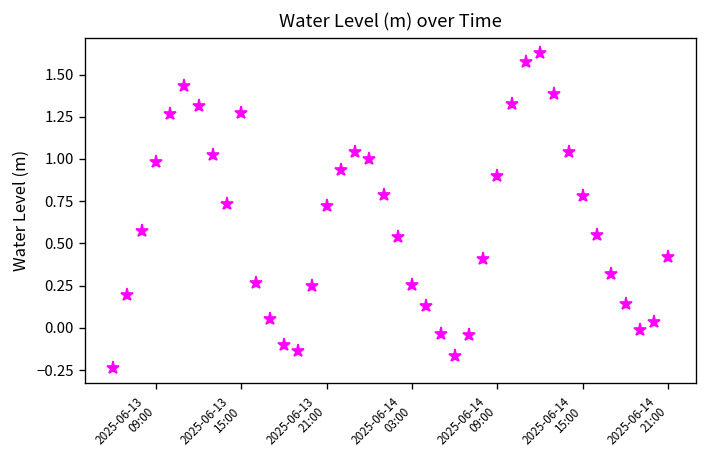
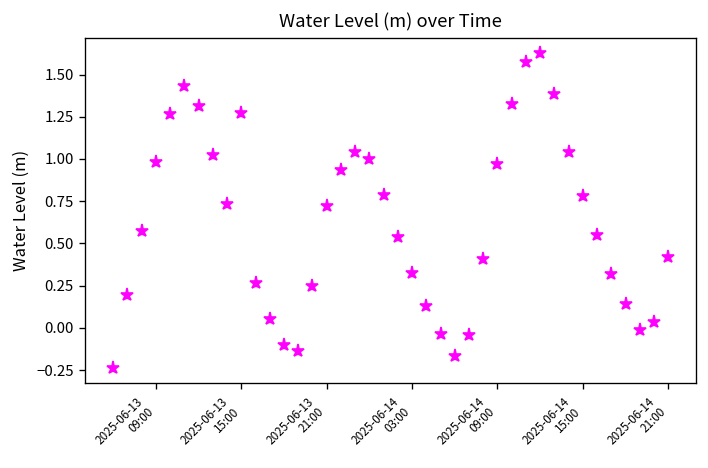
  {
    "2025-06-13 09:00": 0.98,
    "2025-06-13 15:00": 1.27,
    "2025-06-13 21:00": 0.72,
-   "2025-06-14 03:00": 0.25,
-   "2025-06-14 09:00": 0.90,
+   "2025-06-14 03:00": 0.33,
+   "2025-06-14 09:00": 0.97,
    "2025-06-14 15:00": 0.78,
    "2025-06-14 21:00": 0.42
  }
